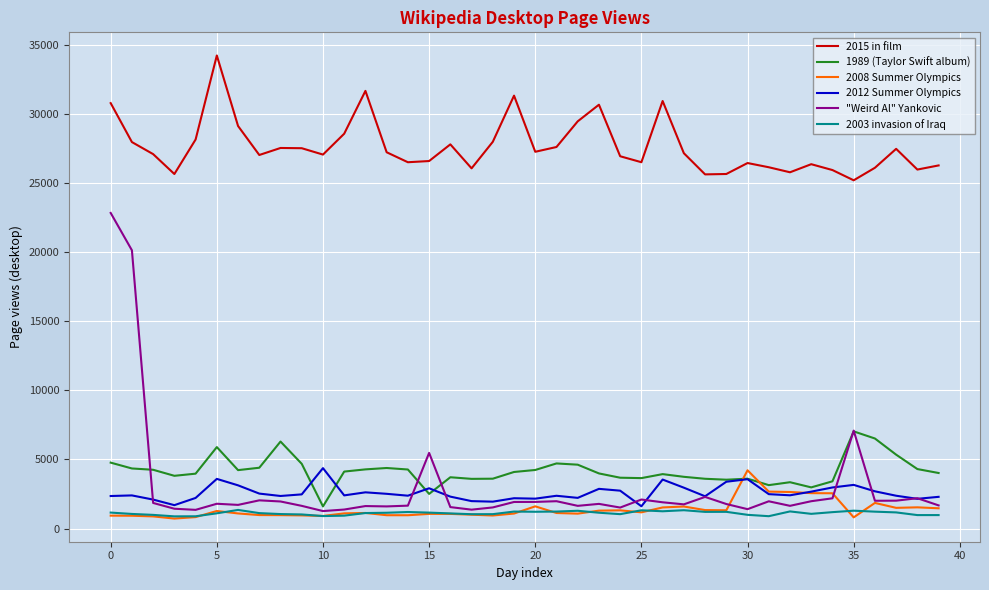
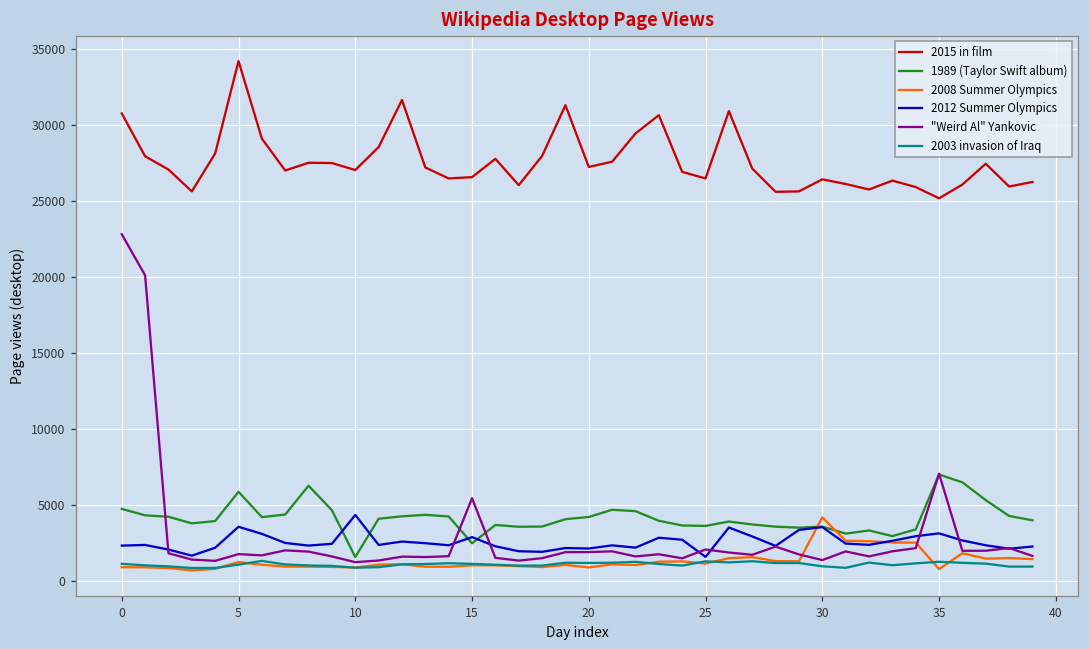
  {
    "2015 in film": {
      "0": 30800,
      "5": 34200,
      "10": 27100,
      "15": 26600,
      "20": 27300,
      "25": 26500,
      "30": 26500,
      "35": 25200
    },
    "1989 (Taylor Swift album)": {
      "0": 4800,
      "5": 5900,
      "10": 1600,
      "15": 2500,
      "20": 4200,
      "25": 3600
    },
    "2008 Summer Olympics": {
      "0": 900,
-     "20": 1600,
+     "20": 900,
      "30": 4200,
      "35": 800
    },
    "2012 Summer Olympics": {
      "0": 2400,
      "5": 3600,
      "10": 4400,
      "15": 2900,
      "20": 2200,
      "25": 1600,
      "35": 3200
    },
    "\"Weird Al\" Yankovic": {
      "0": 22800,
      "5": 1800,
      "10": 1300,
      "15": 5500,
      "20": 1900,
      "25": 2100,
      "30": 1400
    },
    "2003 invasion of Iraq": {
      "0": 1200,
      "20": 1200,
      "30": 1000,
      "35": 1300
    }
  }
